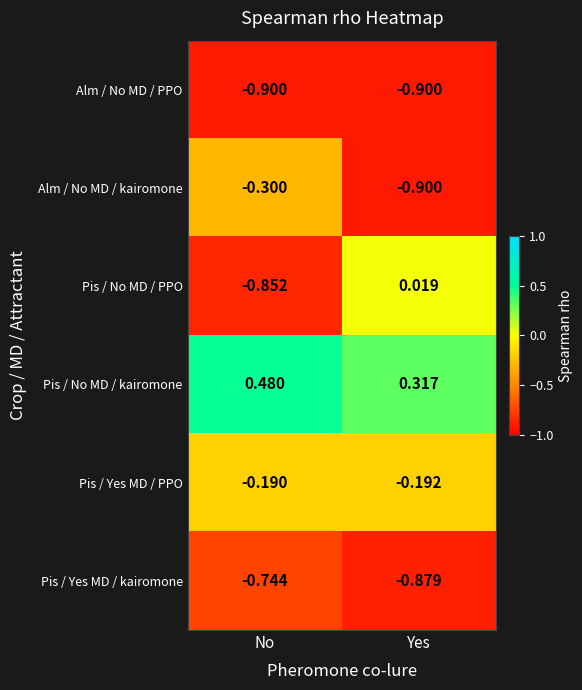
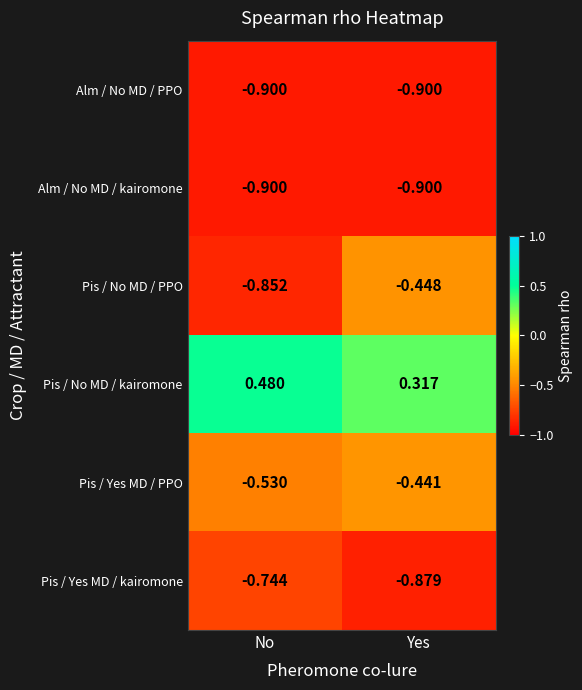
  {
    "Alm / No MD / PPO": {
      "No": -0.900,
      "Yes": -0.900
    },
    "Alm / No MD / kairomone": {
-     "No": -0.300,
+     "No": -0.900,
      "Yes": -0.900
    },
    "Pis / No MD / PPO": {
      "No": -0.852,
-     "Yes": 0.019
+     "Yes": -0.448
    },
    "Pis / No MD / kairomone": {
      "No": 0.480,
      "Yes": 0.317
    },
    "Pis / Yes MD / PPO": {
-     "No": -0.190,
-     "Yes": -0.192
+     "No": -0.530,
+     "Yes": -0.441
    },
    "Pis / Yes MD / kairomone": {
      "No": -0.744,
      "Yes": -0.879
    }
  }
